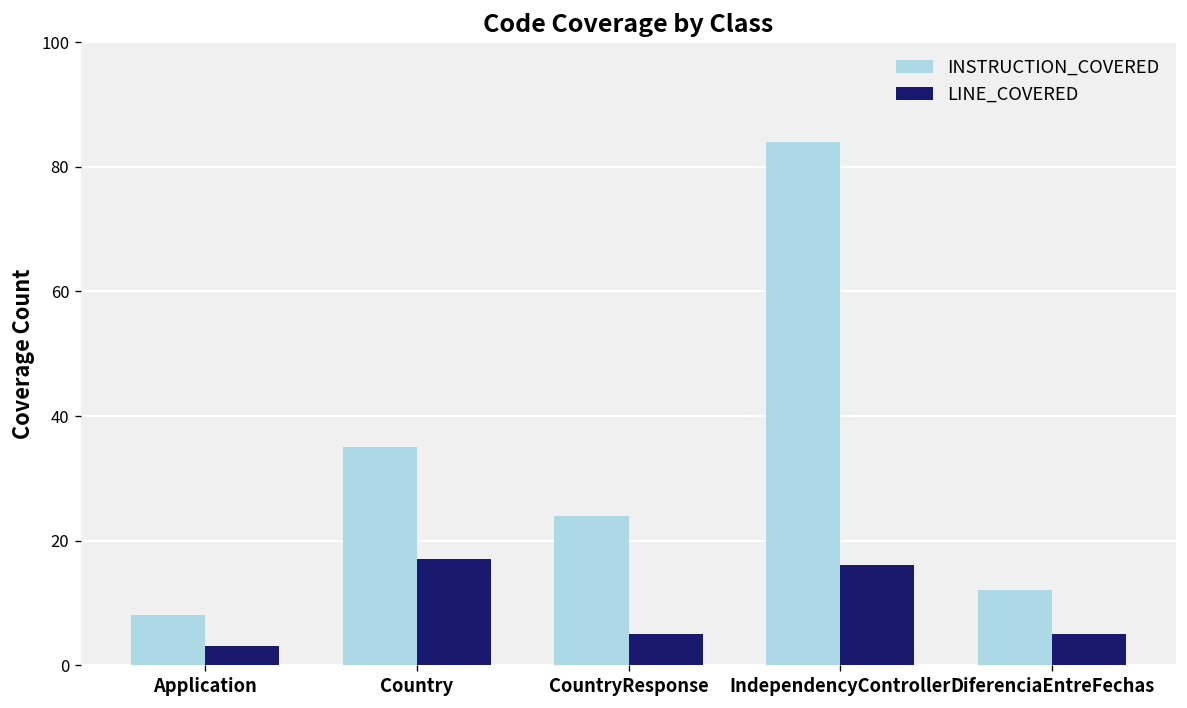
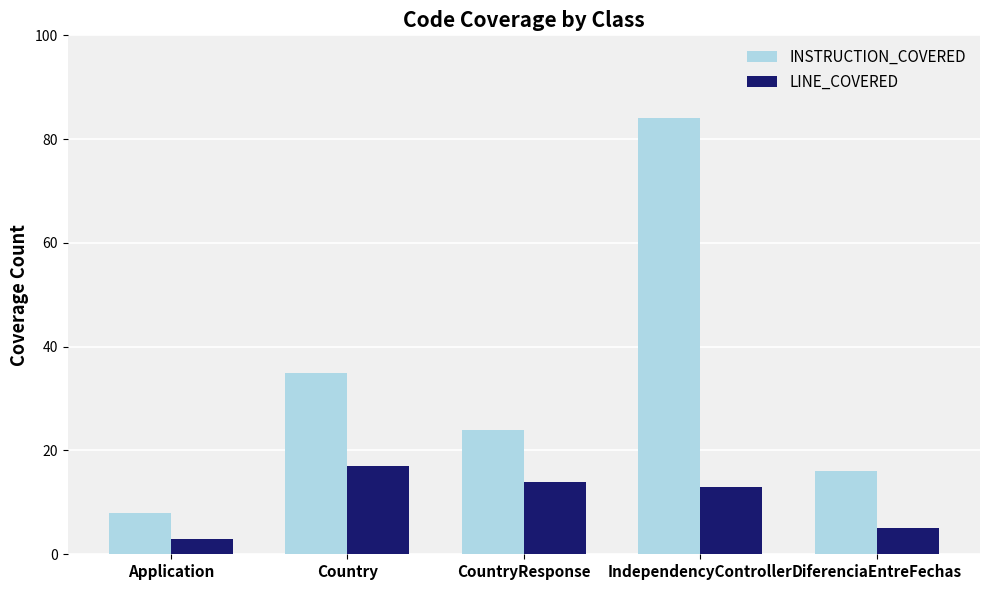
  {
    "INSTRUCTION_COVERED": {
      "Application": 8,
      "Country": 35,
      "CountryResponse": 24,
      "IndependencyController": 84,
-     "DiferenciaEntreFechas": 12
+     "DiferenciaEntreFechas": 16
    },
    "LINE_COVERED": {
      "Application": 3,
      "Country": 17,
-     "CountryResponse": 5,
-     "IndependencyController": 16,
+     "CountryResponse": 14,
+     "IndependencyController": 13,
      "DiferenciaEntreFechas": 5
    }
  }
